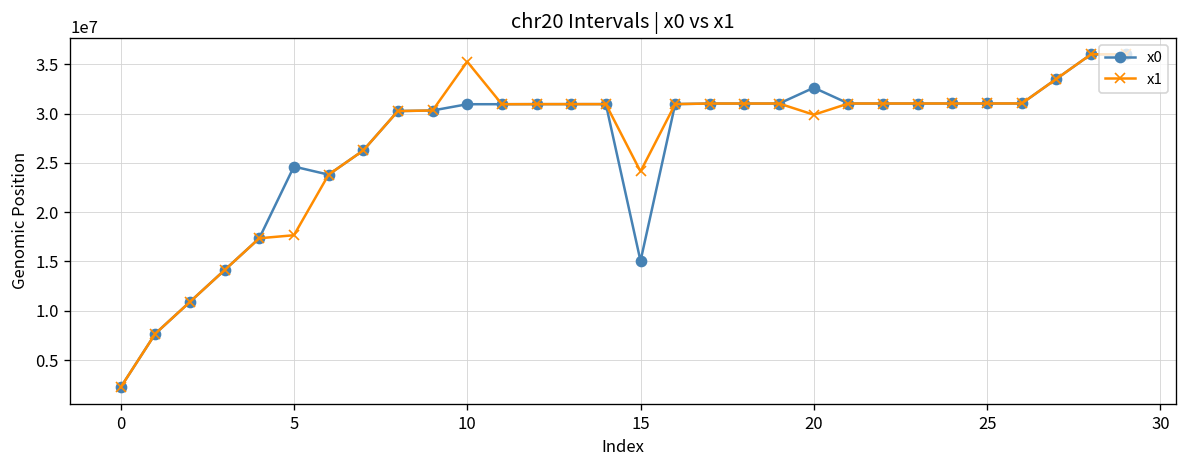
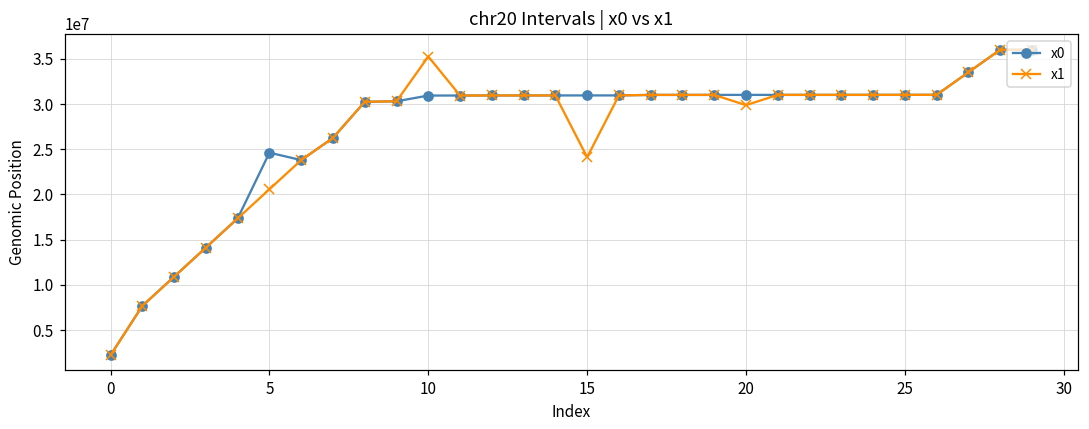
  {
    "x0": {
      "5": 25000000,
      "10": 31000000,
-     "15": 15000000,
-     "20": 33000000
+     "15": 31000000,
+     "20": 31000000
    },
    "x1": {
-     "5": 18000000,
+     "5": 21000000,
      "10": 35000000,
      "15": 24000000,
      "20": 30000000
    }
  }
